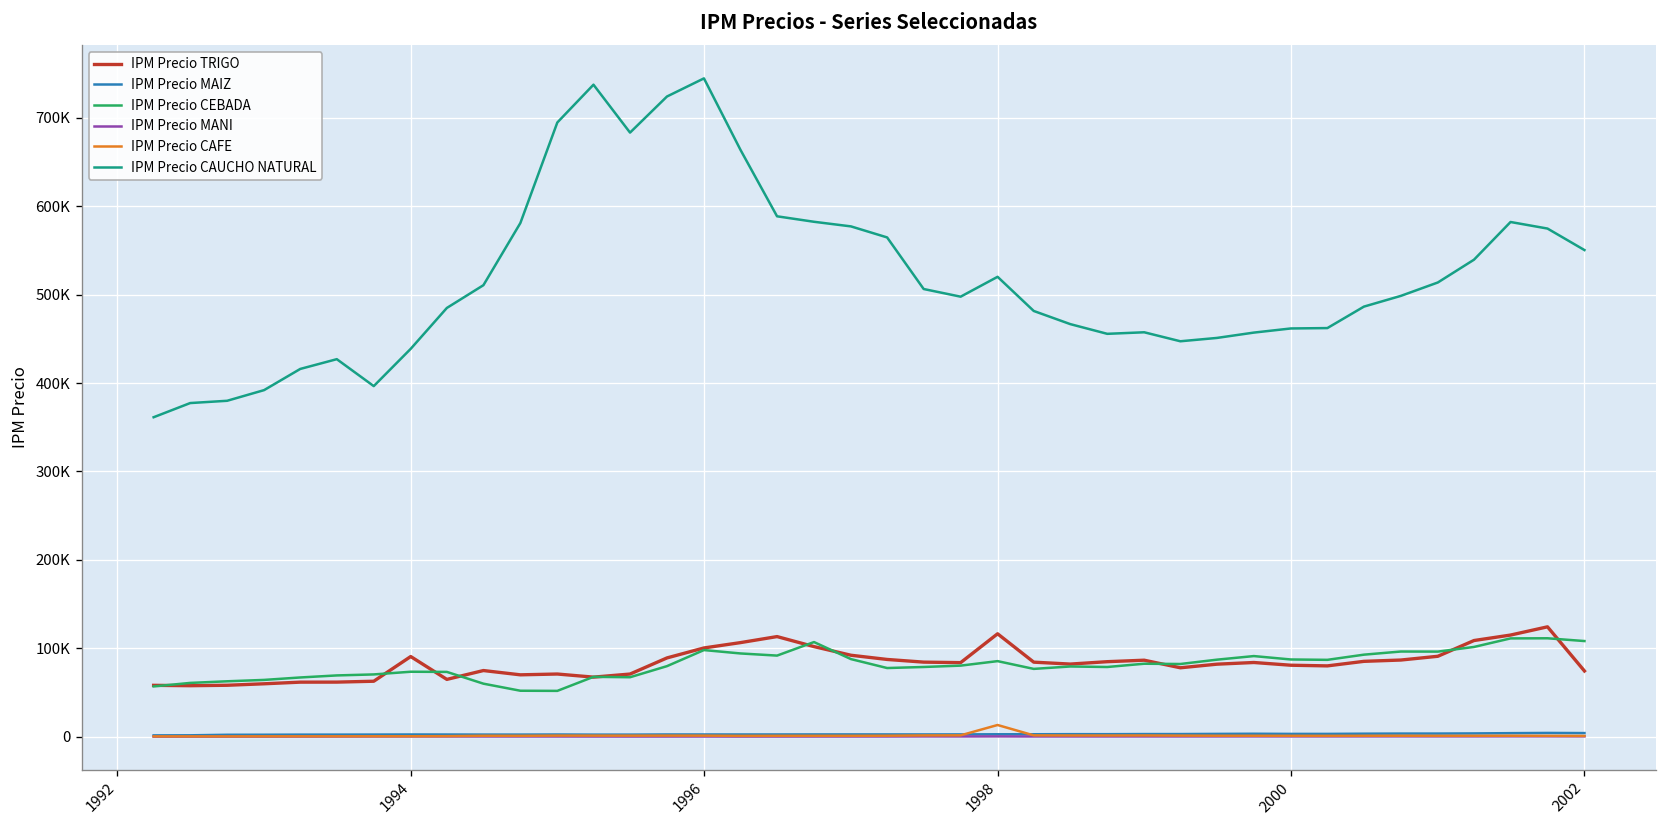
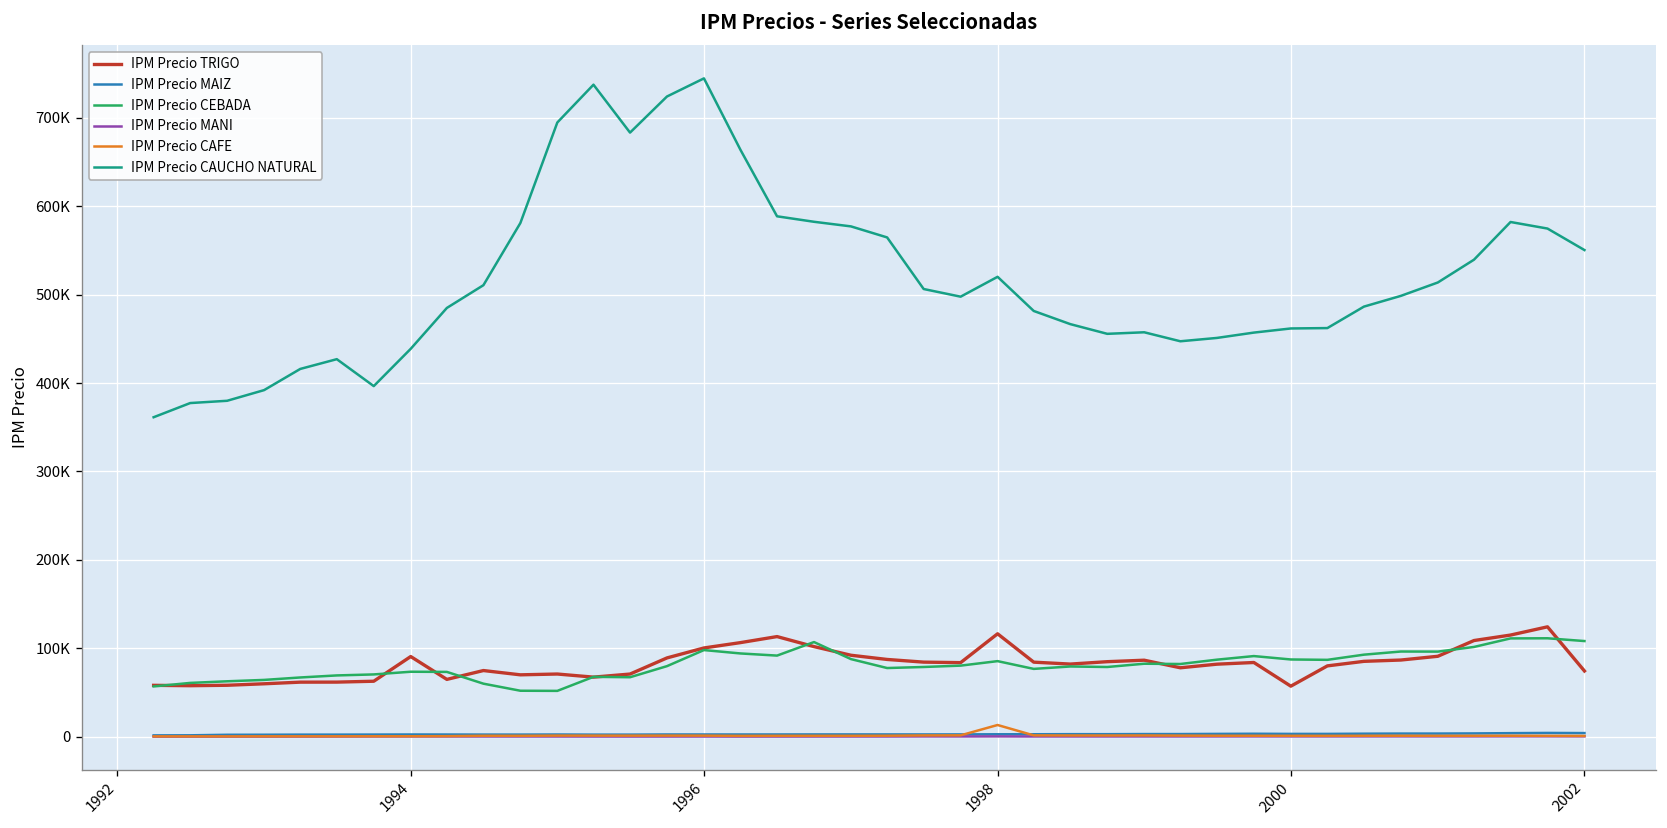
  {
    "IPM Precio TRIGO": {
      "1994": 90000,
      "1998": 120000,
-     "2000": 80000,
+     "2000": 60000,
      "2002": 70000
    },
    "IPM Precio CAFE": {
      "1998": 10000
    }
  }
